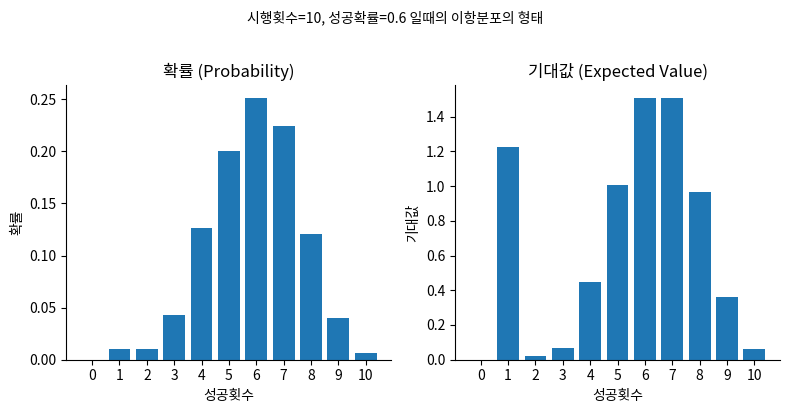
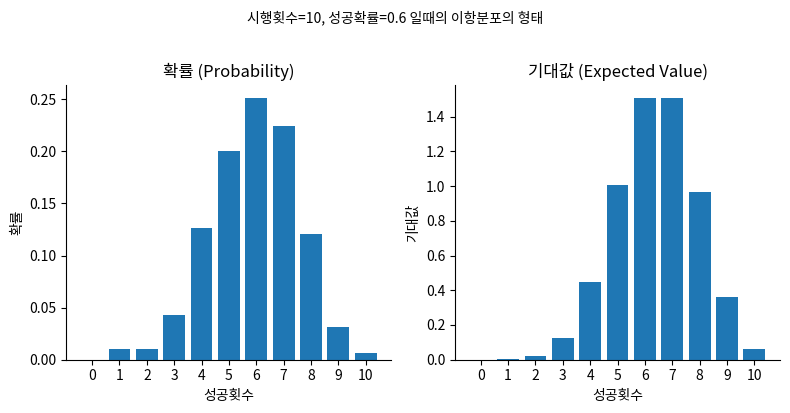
  {
    "확률 (Probability)": {
      "1": 0.010,
      "2": 0.011,
      "3": 0.042,
      "4": 0.126,
      "5": 0.201,
      "6": 0.251,
      "7": 0.224,
      "8": 0.121,
-     "9": 0.040,
+     "9": 0.032,
      "10": 0.006
    },
    "기대값 (Expected Value)": {
      "0": 0.00,
-     "1": 1.23,
+     "1": 0.00,
      "2": 0.02,
-     "3": 0.07,
+     "3": 0.13,
      "4": 0.45,
      "5": 1.00,
      "6": 1.50,
      "7": 1.50,
      "8": 0.97,
      "9": 0.36,
      "10": 0.06
    }
  }
